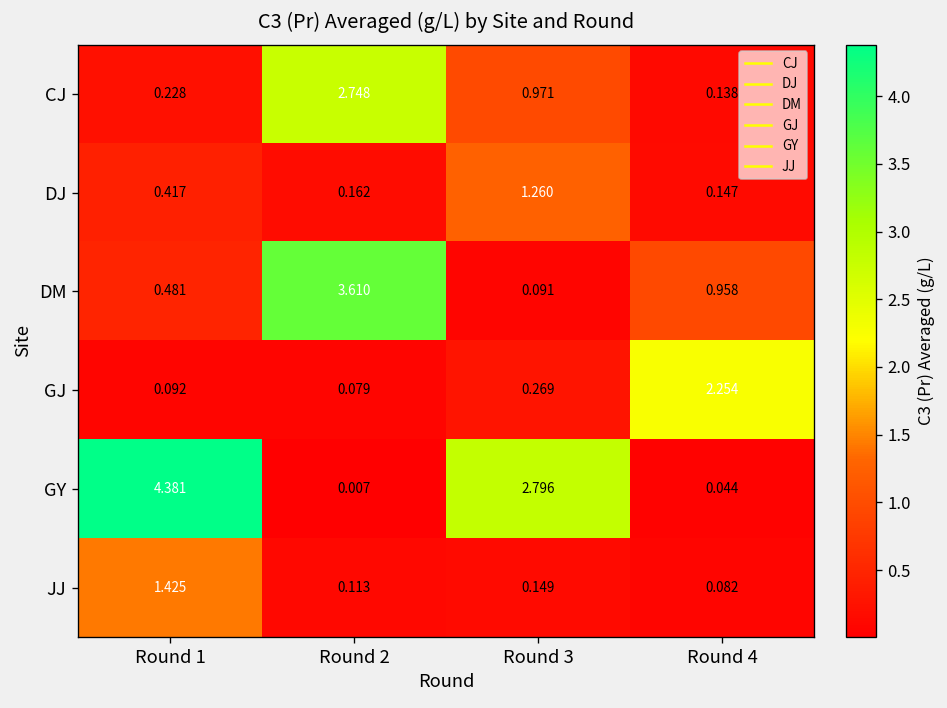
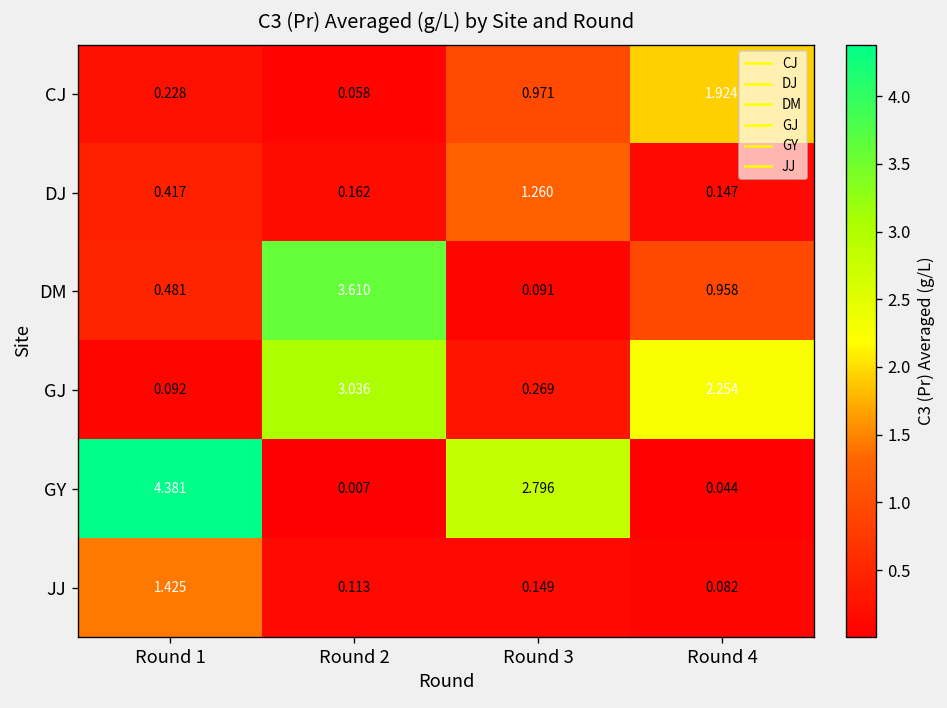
  {
    "CJ": {
      "Round 1": 0.228,
-     "Round 2": 2.748,
+     "Round 2": 0.058,
      "Round 3": 0.971,
-     "Round 4": 0.138
+     "Round 4": 1.924
    },
    "DJ": {
      "Round 1": 0.417,
      "Round 2": 0.162,
      "Round 3": 1.260,
      "Round 4": 0.147
    },
    "DM": {
      "Round 1": 0.481,
      "Round 2": 3.610,
      "Round 3": 0.091,
      "Round 4": 0.958
    },
    "GJ": {
      "Round 1": 0.092,
-     "Round 2": 0.079,
+     "Round 2": 3.036,
      "Round 3": 0.269,
      "Round 4": 2.254
    },
    "GY": {
      "Round 1": 4.381,
      "Round 2": 0.007,
      "Round 3": 2.796,
      "Round 4": 0.044
    },
    "JJ": {
      "Round 1": 1.425,
      "Round 2": 0.113,
      "Round 3": 0.149,
      "Round 4": 0.082
    }
  }
